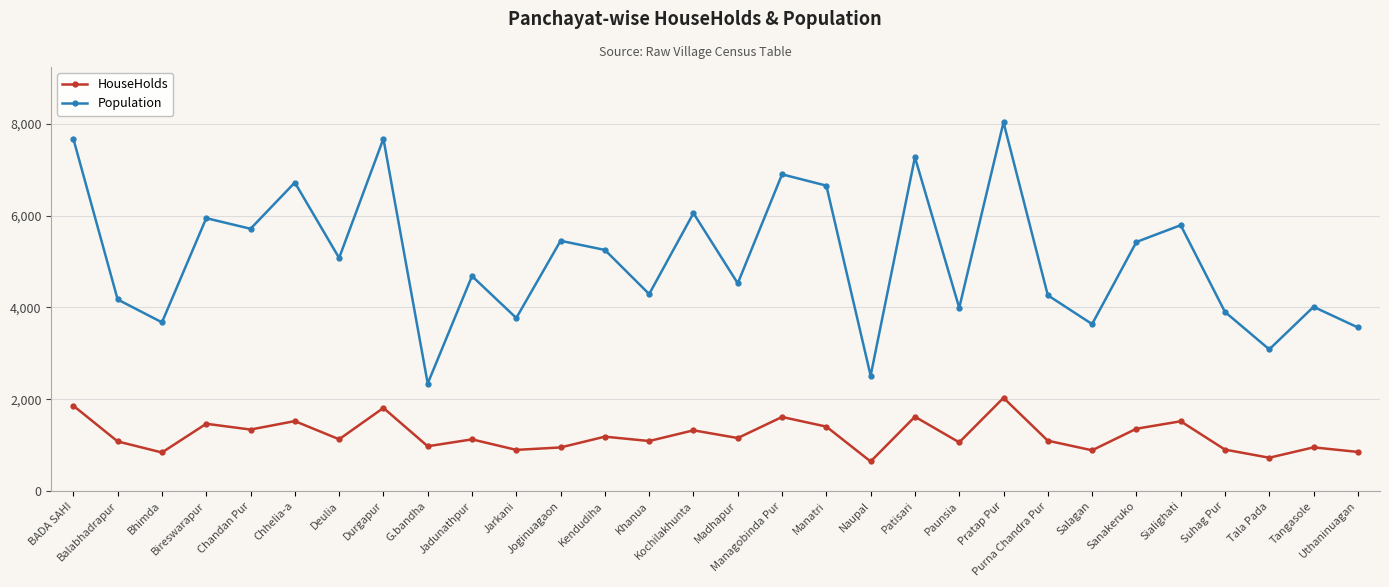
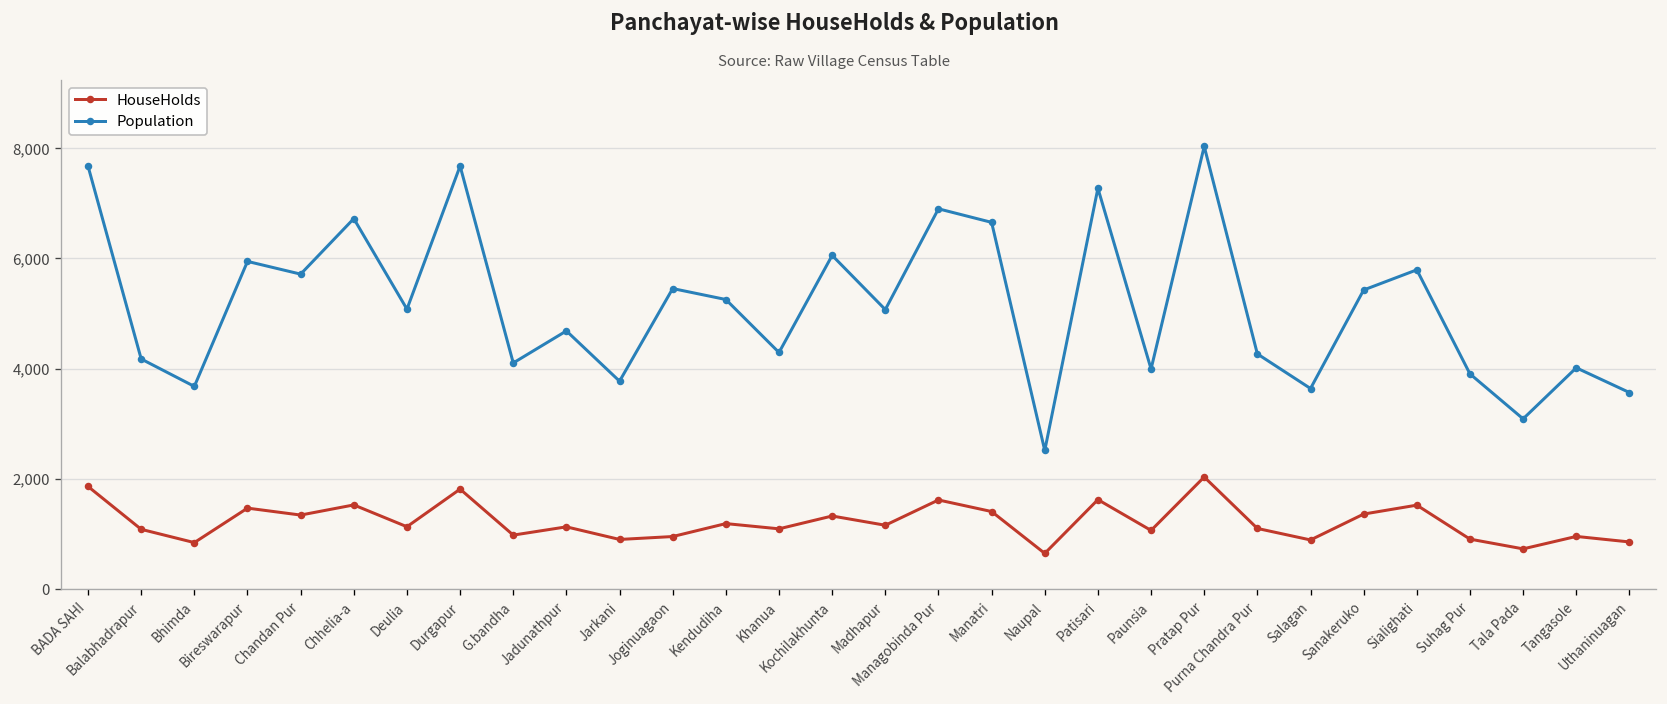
  {
    "HouseHolds": {
      "BADA SAHI": "1,900",
      "Balabhadrapur": "1,100",
      "Bhimda": "800",
      "Bireswarapur": "1,500",
      "Chandan Pur": "1,300",
      "Chhelia-a": "1,500",
      "Deulia": "1,100",
      "Durgapur": "1,800",
      "G.bandha": "1,000",
      "Jadunathpur": "1,100",
      "Jarkani": "900",
      "Joginuagaon": "900",
      "Kendudiha": "1,200",
      "Khanua": "1,100",
      "Kochilakhunta": "1,300",
      "Madhapur": "1,200",
      "Managobinda Pur": "1,600",
      "Manatri": "1,400",
      "Naupal": "600",
      "Patisari": "1,600",
      "Paunsia": "1,100",
      "Pratap Pur": "2,000",
      "Purna Chandra Pur": "1,100",
      "Salagan": "900",
      "Sanakeruko": "1,400",
      "Sialighati": "1,500",
      "Suhag Pur": "900",
      "Tala Pada": "700",
      "Tangasole": "1,000",
      "Uthaninuagan": "900"
    },
    "Population": {
      "BADA SAHI": "7,700",
      "Balabhadrapur": "4,200",
      "Bhimda": "3,700",
      "Bireswarapur": "5,900",
      "Chandan Pur": "5,700",
      "Chhelia-a": "6,700",
      "Deulia": "5,100",
      "Durgapur": "7,700",
-     "G.bandha": "2,300",
+     "G.bandha": "4,100",
      "Jadunathpur": "4,700",
      "Jarkani": "3,800",
      "Joginuagaon": "5,500",
      "Kendudiha": "5,300",
      "Khanua": "4,300",
      "Kochilakhunta": "6,100",
-     "Madhapur": "4,500",
+     "Madhapur": "5,100",
      "Managobinda Pur": "6,900",
      "Manatri": "6,700",
      "Naupal": "2,500",
      "Patisari": "7,300",
      "Paunsia": "4,000",
      "Pratap Pur": "8,000",
      "Purna Chandra Pur": "4,300",
      "Salagan": "3,600",
      "Sanakeruko": "5,400",
      "Sialighati": "5,800",
      "Suhag Pur": "3,900",
      "Tala Pada": "3,100",
      "Tangasole": "4,000",
      "Uthaninuagan": "3,600"
    }
  }
